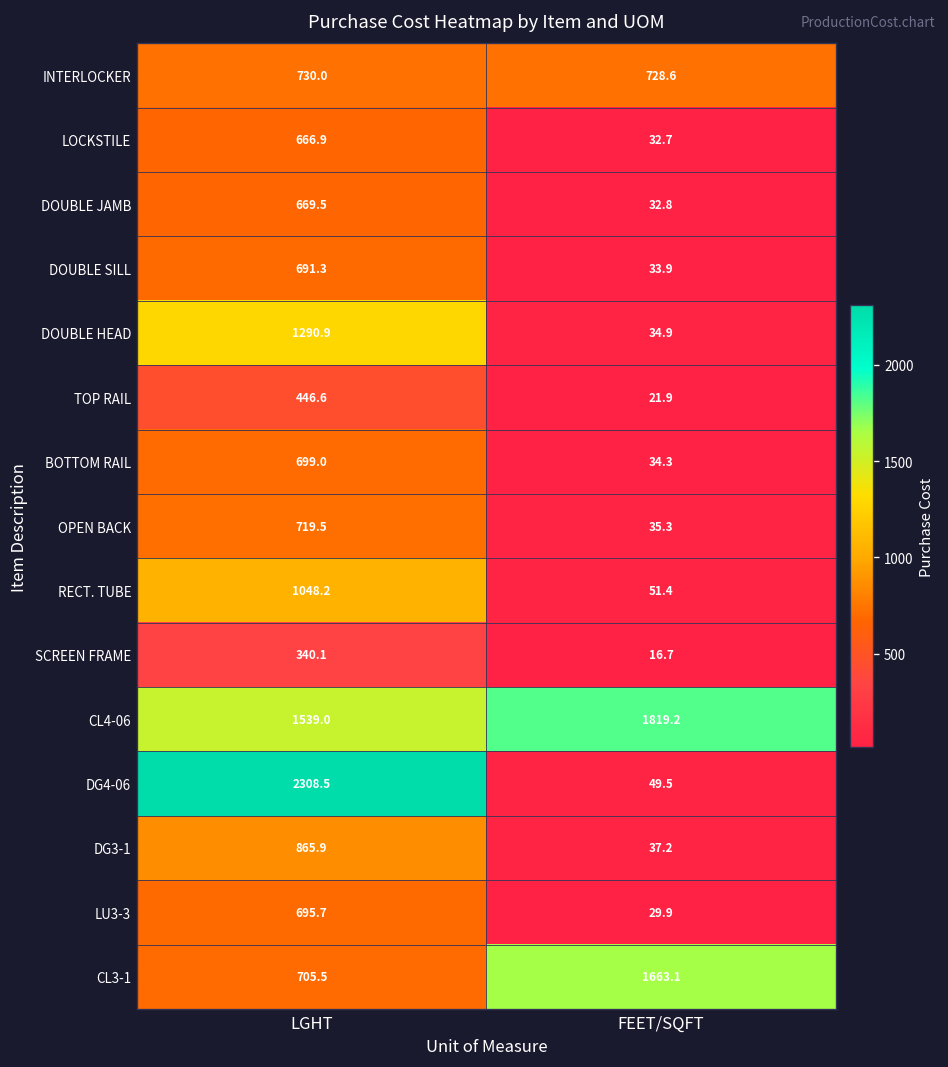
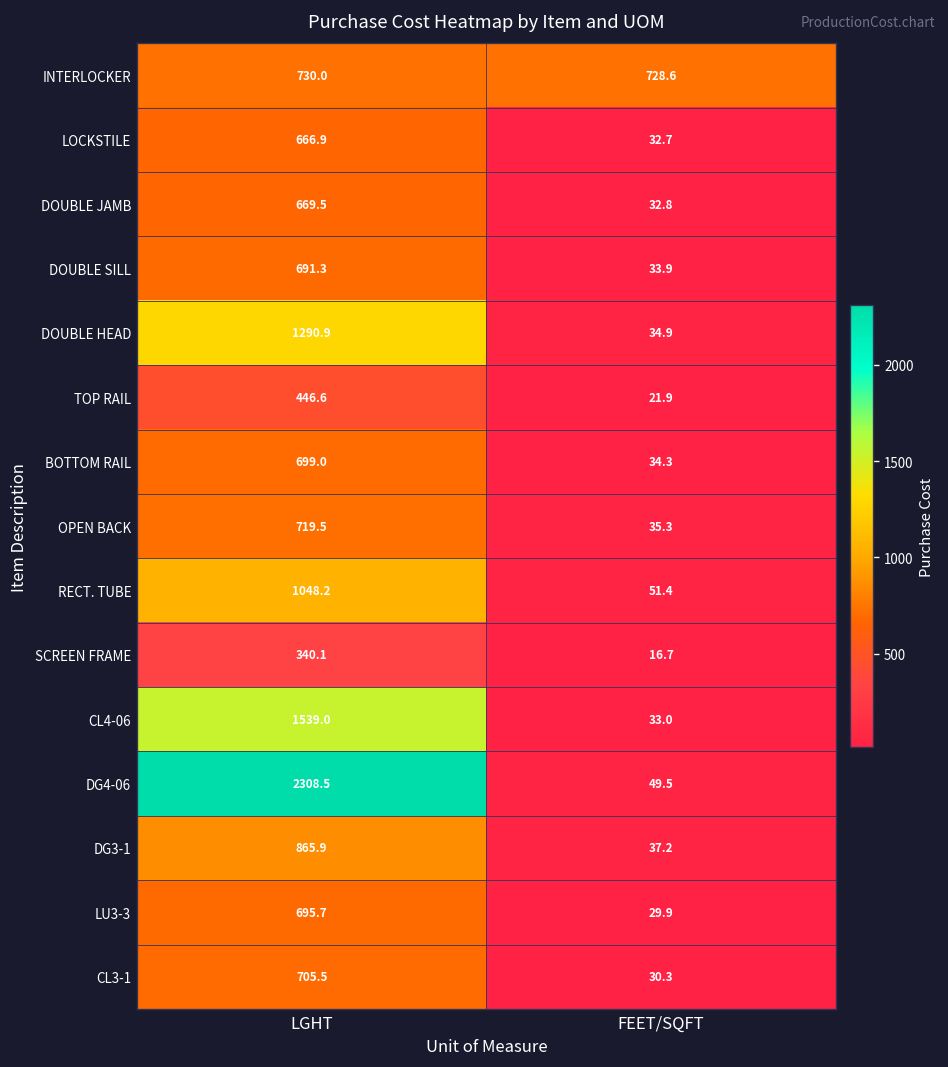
  {
    "INTERLOCKER": {
      "LGHT": 730.0,
      "FEET/SQFT": 728.6
    },
    "LOCKSTILE": {
      "LGHT": 666.9,
      "FEET/SQFT": 32.7
    },
    "DOUBLE JAMB": {
      "LGHT": 669.5,
      "FEET/SQFT": 32.8
    },
    "DOUBLE SILL": {
      "LGHT": 691.3,
      "FEET/SQFT": 33.9
    },
    "DOUBLE HEAD": {
      "LGHT": 1290.9,
      "FEET/SQFT": 34.9
    },
    "TOP RAIL": {
      "LGHT": 446.6,
      "FEET/SQFT": 21.9
    },
    "BOTTOM RAIL": {
      "LGHT": 699.0,
      "FEET/SQFT": 34.3
    },
    "OPEN BACK": {
      "LGHT": 719.5,
      "FEET/SQFT": 35.3
    },
    "RECT. TUBE": {
      "LGHT": 1048.2,
      "FEET/SQFT": 51.4
    },
    "SCREEN FRAME": {
      "LGHT": 340.1,
      "FEET/SQFT": 16.7
    },
    "CL4-06": {
      "LGHT": 1539.0,
-     "FEET/SQFT": 1819.2
+     "FEET/SQFT": 33.0
    },
    "DG4-06": {
      "LGHT": 2308.5,
      "FEET/SQFT": 49.5
    },
    "DG3-1": {
      "LGHT": 865.9,
      "FEET/SQFT": 37.2
    },
    "LU3-3": {
      "LGHT": 695.7,
      "FEET/SQFT": 29.9
    },
    "CL3-1": {
      "LGHT": 705.5,
-     "FEET/SQFT": 1663.1
+     "FEET/SQFT": 30.3
    }
  }
